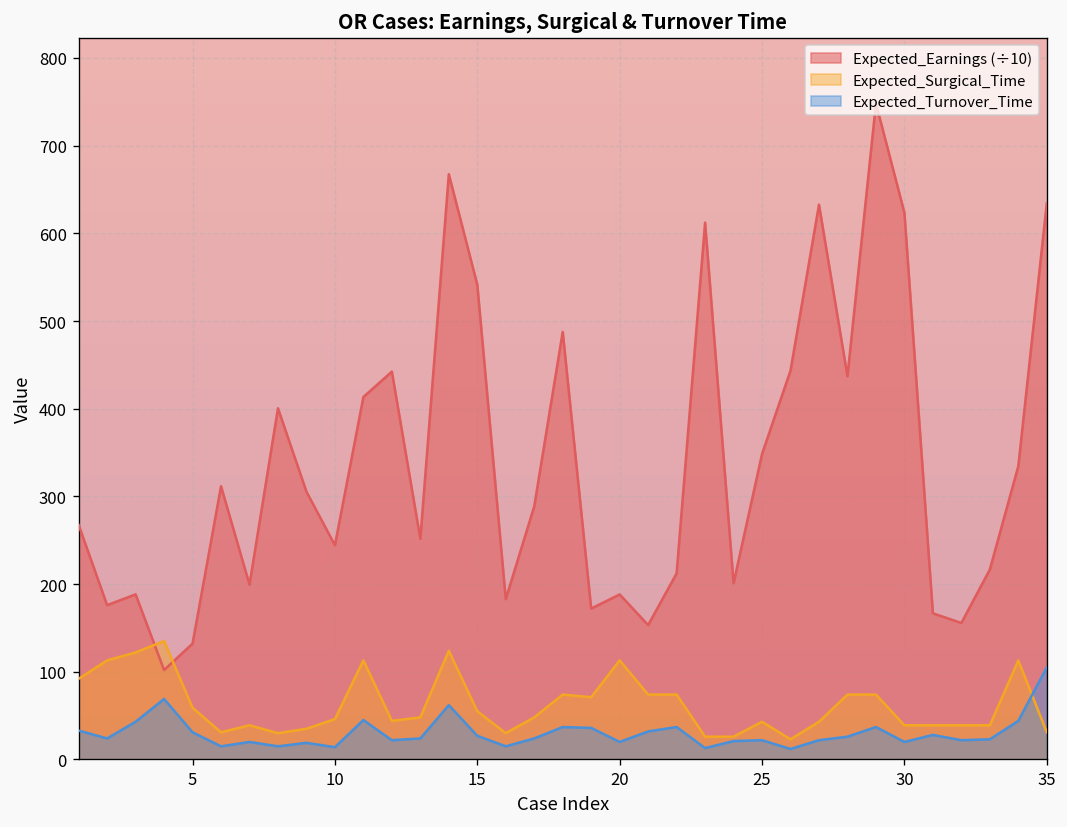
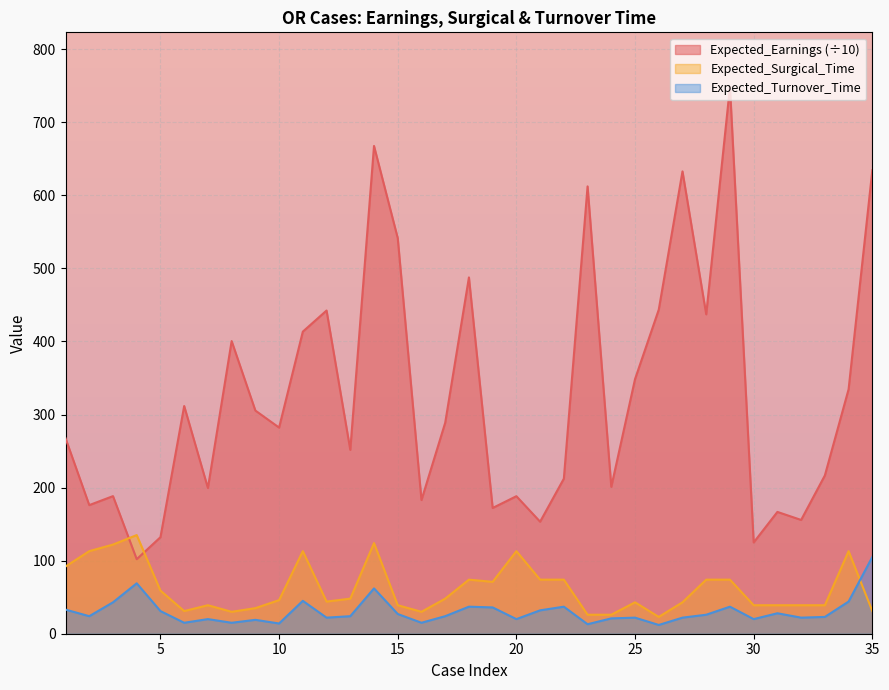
  {
    "Expected_Earnings (÷10)": {
      "5": 130,
-     "10": 240,
+     "10": 280,
      "15": 540,
      "20": 190,
      "25": 350,
-     "30": 620,
+     "30": 120,
      "35": 630
    },
    "Expected_Surgical_Time": {
      "5": 60,
      "10": 50,
-     "15": 60,
+     "15": 40,
      "20": 110,
      "25": 40,
      "30": 40,
      "35": 30
    },
    "Expected_Turnover_Time": {
      "5": 30,
      "10": 10,
      "15": 30,
      "20": 20,
      "25": 20,
      "30": 20,
      "35": 110
    }
  }
